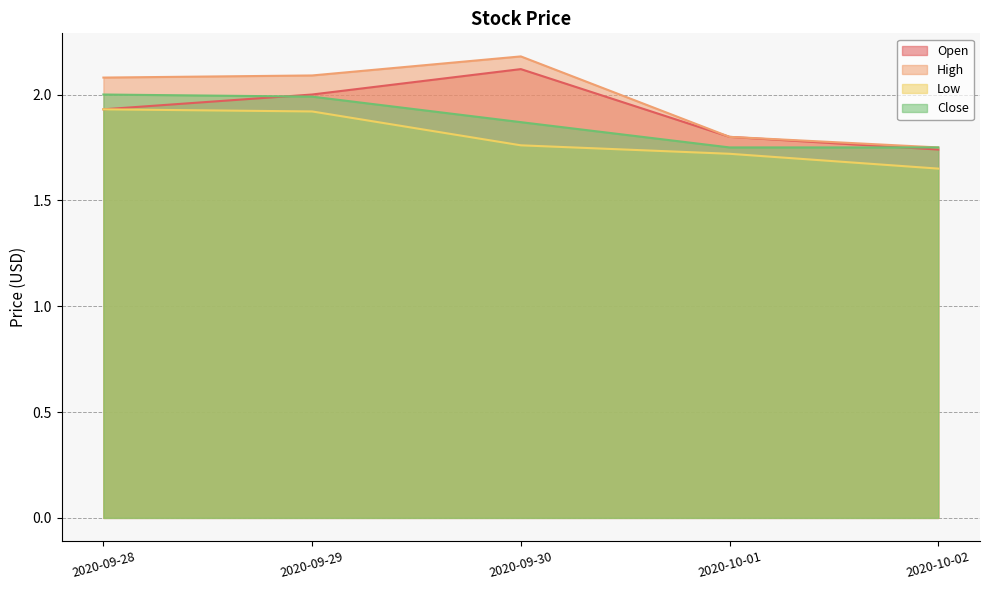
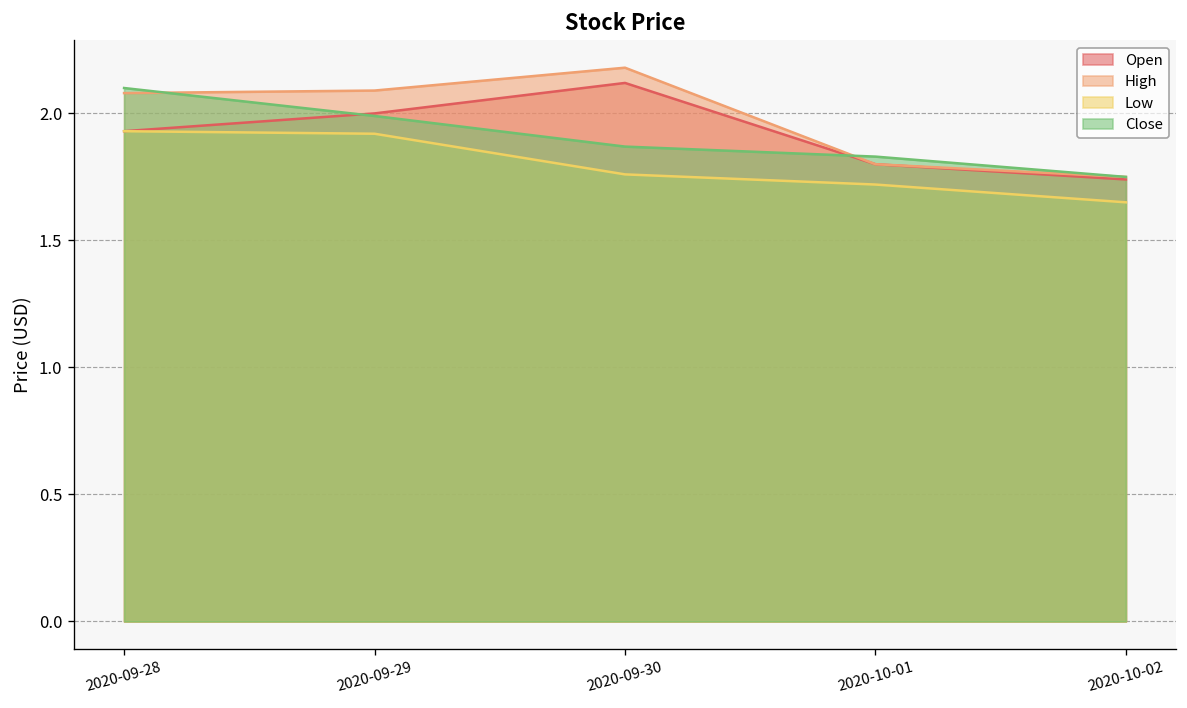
  {
    "Close": {
-     "2020-09-28": 2.0,
+     "2020-09-28": 2.1,
      "2020-09-30": 1.87,
-     "2020-10-01": 1.75
+     "2020-10-01": 1.83
    }
  }
